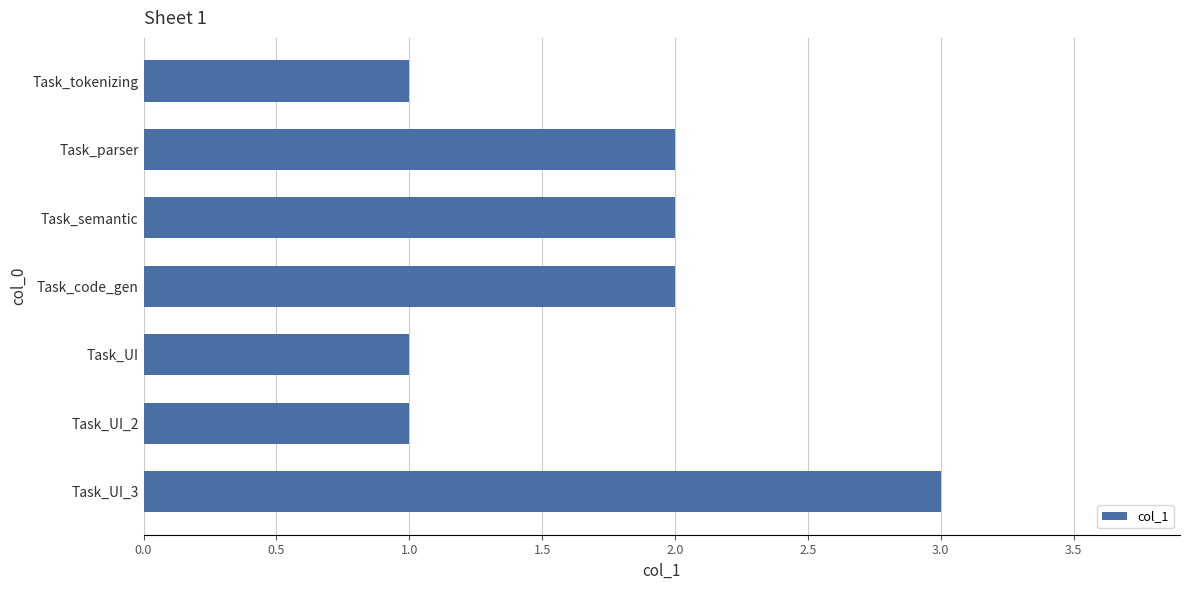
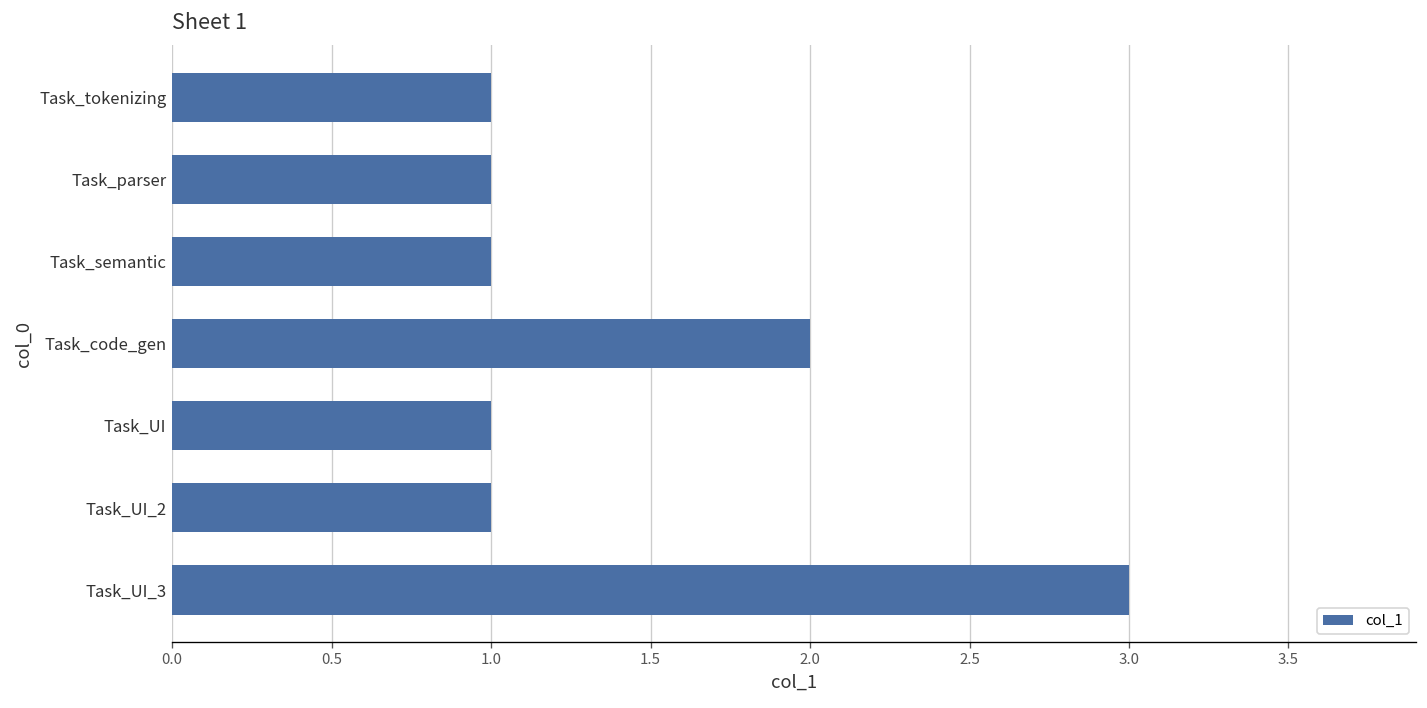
  {
    "Task_tokenizing": 1,
-   "Task_parser": 2,
-   "Task_semantic": 2,
+   "Task_parser": 1,
+   "Task_semantic": 1,
    "Task_code_gen": 2,
    "Task_UI": 1,
    "Task_UI_2": 1,
    "Task_UI_3": 3
  }
